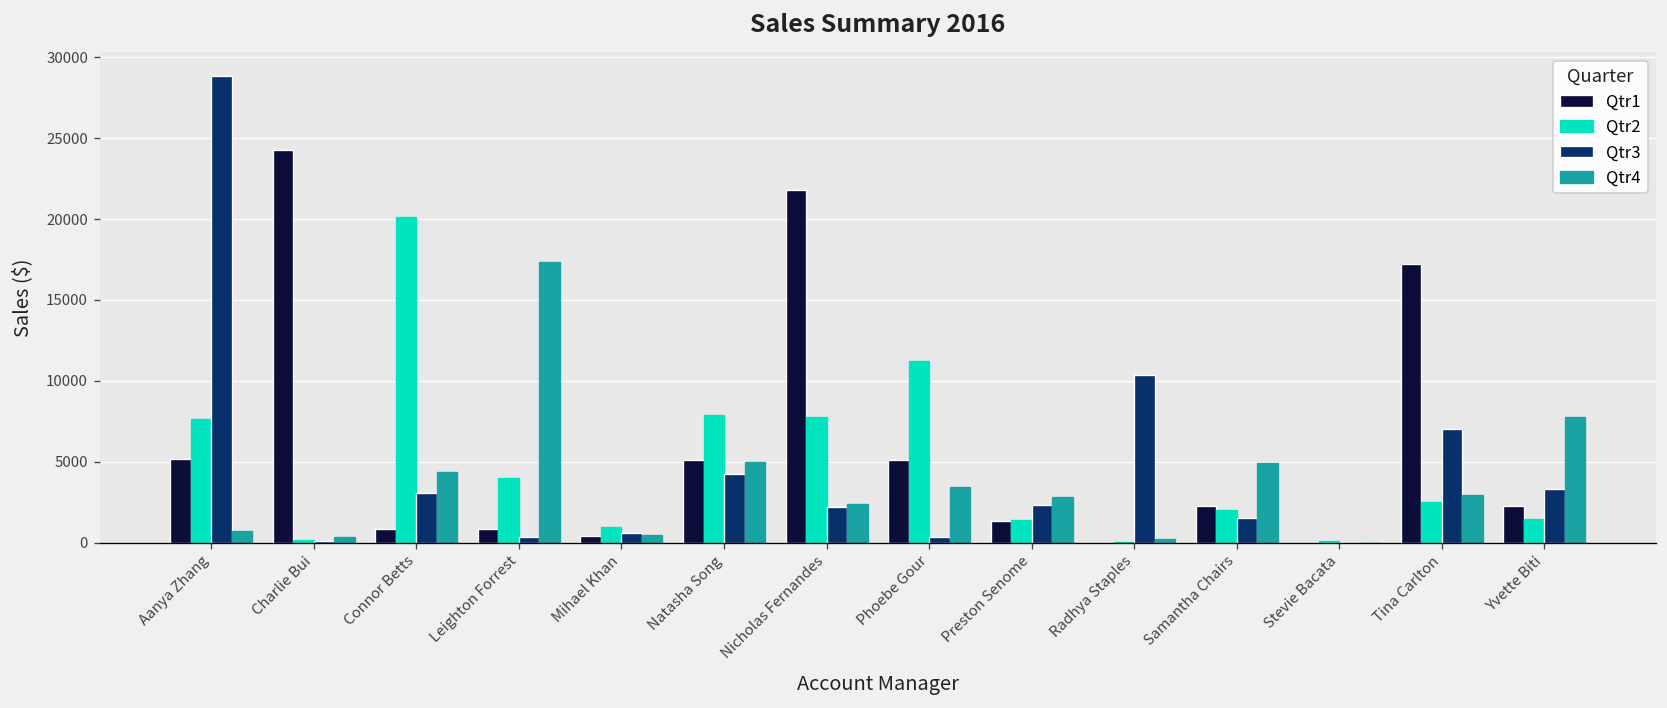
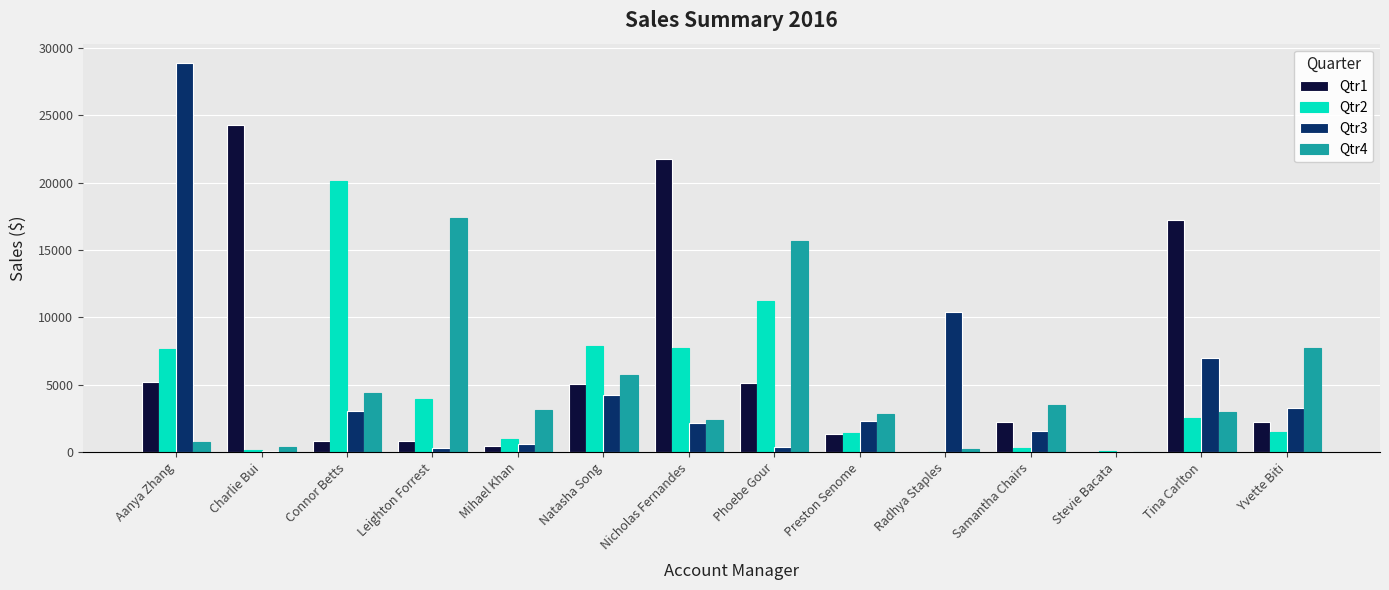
  {
    "Qtr2": {
      "Aanya Zhang": 7600,
      "Connor Betts": 20100,
      "Leighton Forrest": 4000,
      "Mihael Khan": 1000,
      "Natasha Song": 7900,
      "Nicholas Fernandes": 7800,
      "Phoebe Gour": 11200,
      "Preston Senome": 1400,
-     "Samantha Chairs": 2000,
+     "Samantha Chairs": 300,
      "Tina Carlton": 2500,
      "Yvette Biti": 1500
    },
    "Qtr4": {
      "Aanya Zhang": 700,
      "Charlie Bui": 400,
      "Connor Betts": 4400,
      "Leighton Forrest": 17400,
-     "Mihael Khan": 500,
-     "Natasha Song": 5000,
+     "Mihael Khan": 3100,
+     "Natasha Song": 5700,
      "Nicholas Fernandes": 2400,
-     "Phoebe Gour": 3400,
+     "Phoebe Gour": 15700,
      "Preston Senome": 2800,
      "Radhya Staples": 200,
-     "Samantha Chairs": 4900,
+     "Samantha Chairs": 3500,
      "Stevie Bacata": 0,
      "Tina Carlton": 3000,
      "Yvette Biti": 7700
    }
  }
